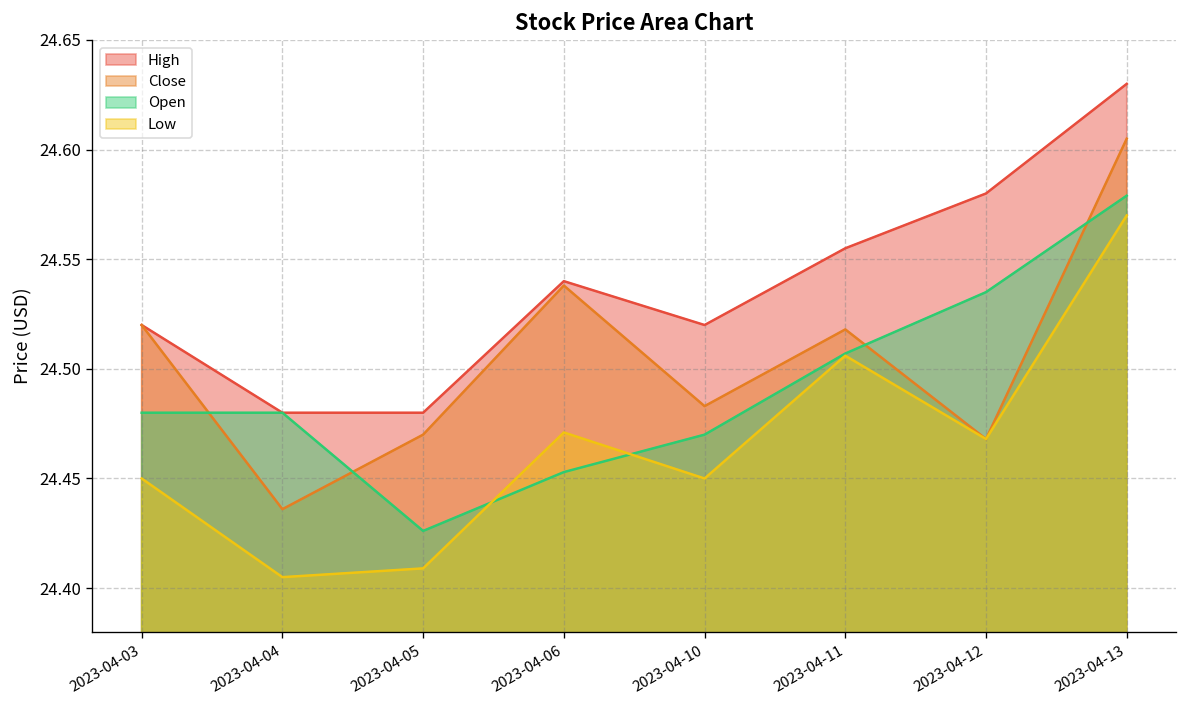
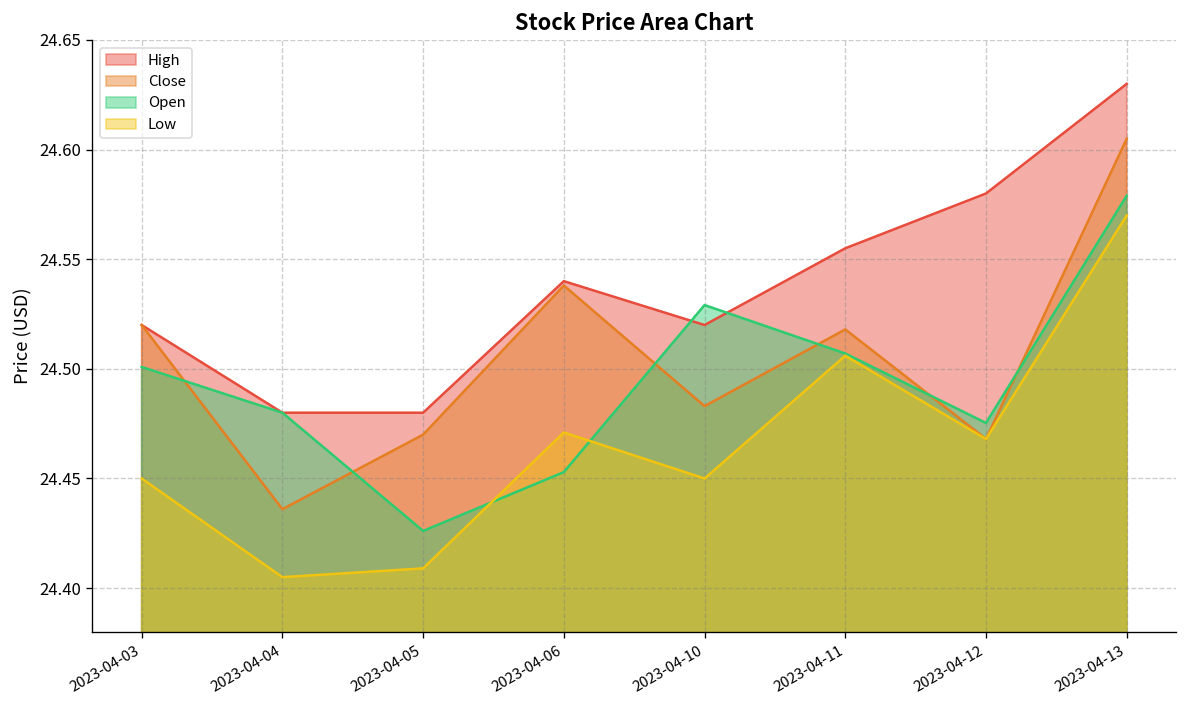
  {
    "Open": {
-     "2023-04-03": 24.480,
+     "2023-04-03": 24.501,
      "2023-04-05": 24.426,
      "2023-04-06": 24.453,
-     "2023-04-10": 24.470,
-     "2023-04-12": 24.535,
+     "2023-04-10": 24.529,
+     "2023-04-12": 24.475,
      "2023-04-13": 24.579
    }
  }
